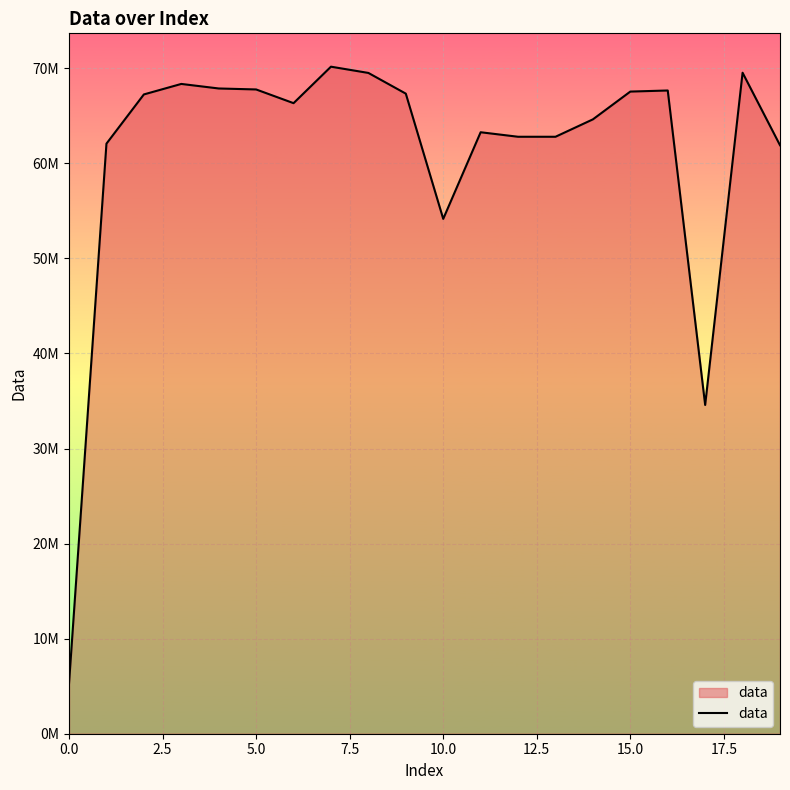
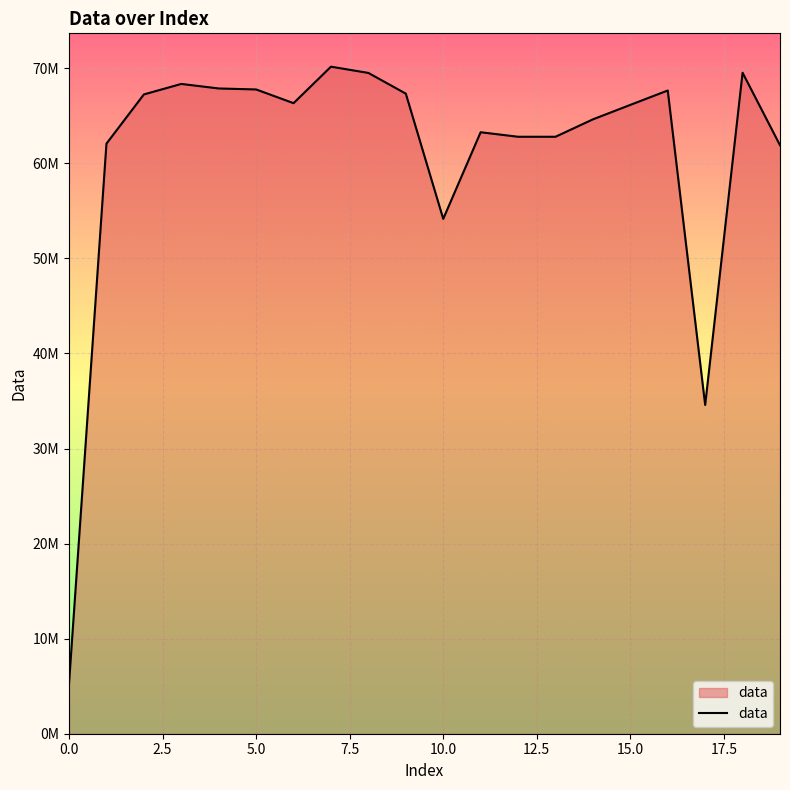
  {
    "0.0": 5000000,
    "5.0": 68000000,
    "10.0": 54000000,
-   "15.0": 68000000
+   "15.0": 66000000
  }
